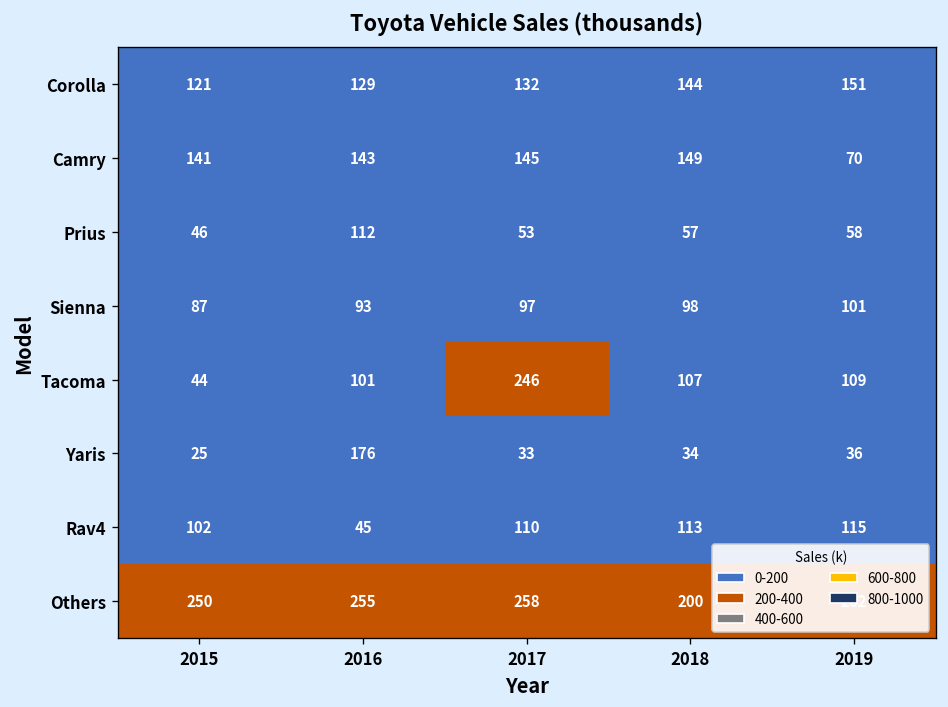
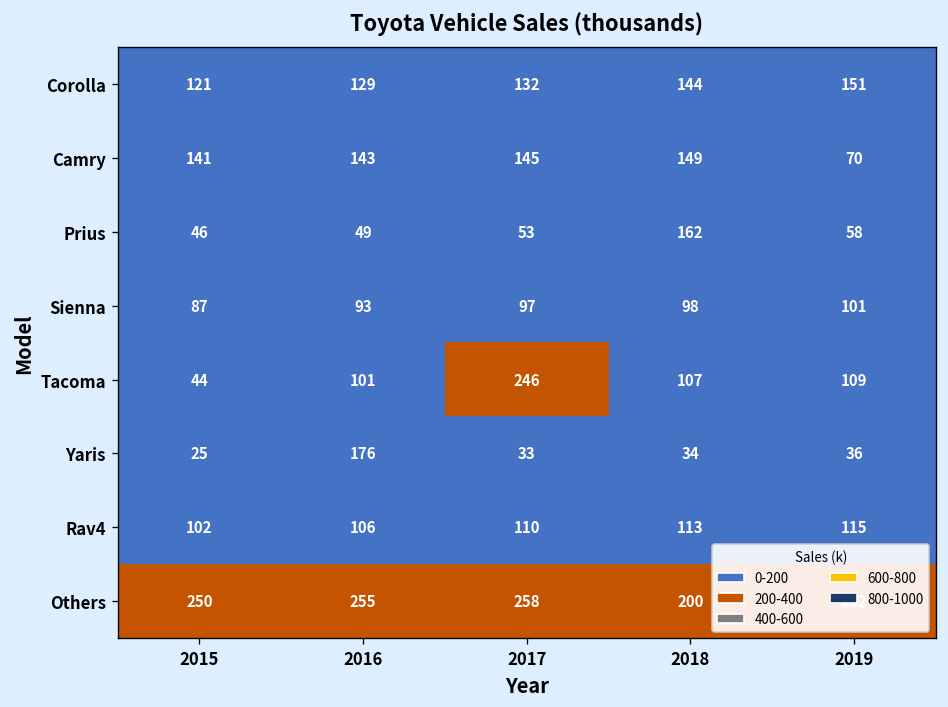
  {
    "Corolla": {
      "2015": 121,
      "2016": 129,
      "2017": 132,
      "2018": 144,
      "2019": 151
    },
    "Camry": {
      "2015": 141,
      "2016": 143,
      "2017": 145,
      "2018": 149,
      "2019": 70
    },
    "Prius": {
      "2015": 46,
-     "2016": 112,
+     "2016": 49,
      "2017": 53,
-     "2018": 57,
+     "2018": 162,
      "2019": 58
    },
    "Sienna": {
      "2015": 87,
      "2016": 93,
      "2017": 97,
      "2018": 98,
      "2019": 101
    },
    "Tacoma": {
      "2015": 44,
      "2016": 101,
      "2017": 246,
      "2018": 107,
      "2019": 109
    },
    "Yaris": {
      "2015": 25,
      "2016": 176,
      "2017": 33,
      "2018": 34,
      "2019": 36
    },
    "Rav4": {
      "2015": 102,
-     "2016": 45,
+     "2016": 106,
      "2017": 110,
      "2018": 113,
      "2019": 115
    },
    "Others": {
      "2015": 250,
      "2016": 255,
      "2017": 258,
      "2018": 200
    }
  }
